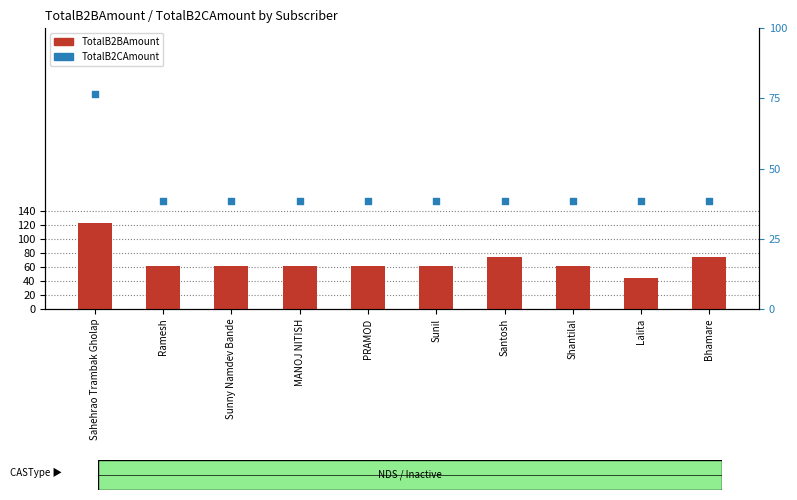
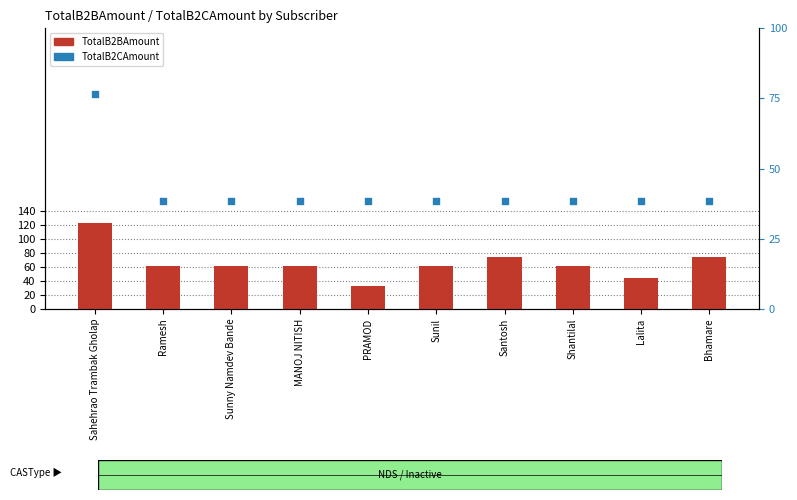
  {
    "TotalB2BAmount": {
      "Sahehrao Trambak Gholap": 120,
      "Ramesh": 60,
      "Sunny Namdev Bande": 60,
      "MANOJ NITISH": 60,
-     "PRAMOD": 60,
+     "PRAMOD": 30,
      "Sunil": 60,
      "Santosh": 70,
      "Shantilal": 60,
      "Lalita": 40,
      "Bhamare": 70
    }
  }
